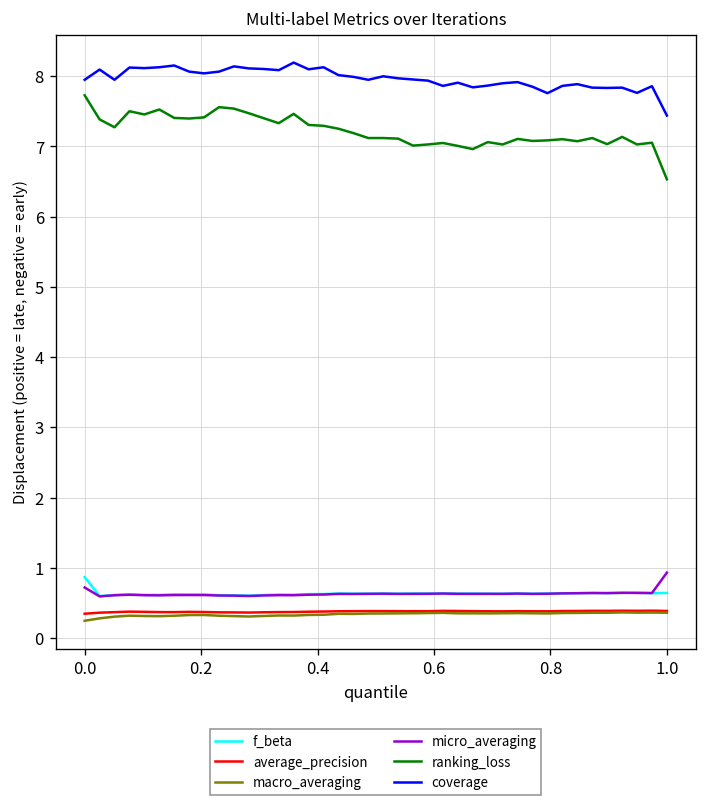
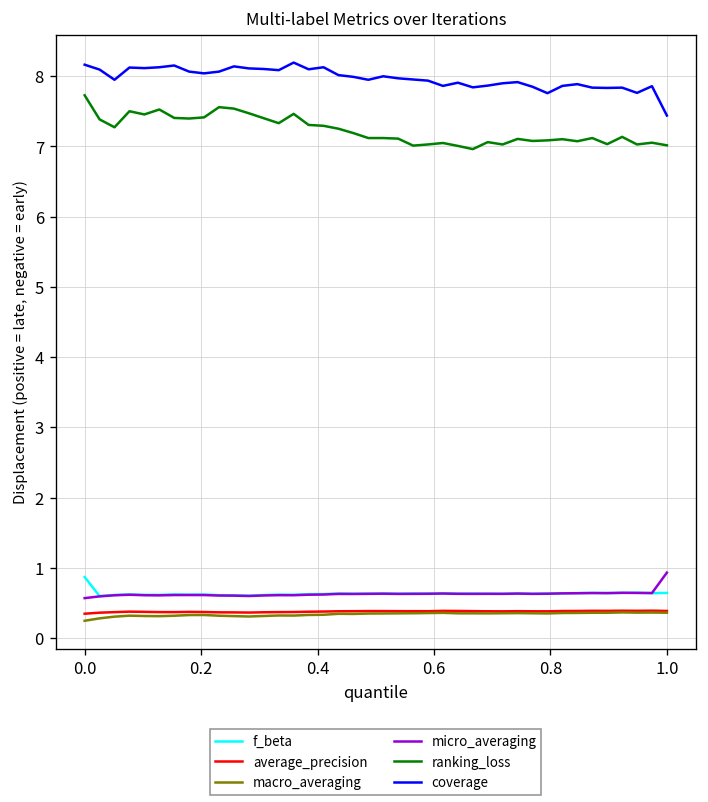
  {
    "f_beta": {
      "0.0": 0.9,
      "1.0": 0.6
    },
    "average_precision": {
      "0.0": 0.3
    },
    "macro_averaging": {
      "0.0": 0.2
    },
    "micro_averaging": {
-     "0.0": 0.7,
+     "0.0": 0.6,
      "1.0": 0.9
    },
    "ranking_loss": {
      "0.0": 7.7,
-     "1.0": 6.5
+     "1.0": 7.0
    },
    "coverage": {
-     "0.0": 8.0,
+     "0.0": 8.2,
      "1.0": 7.4
    }
  }
